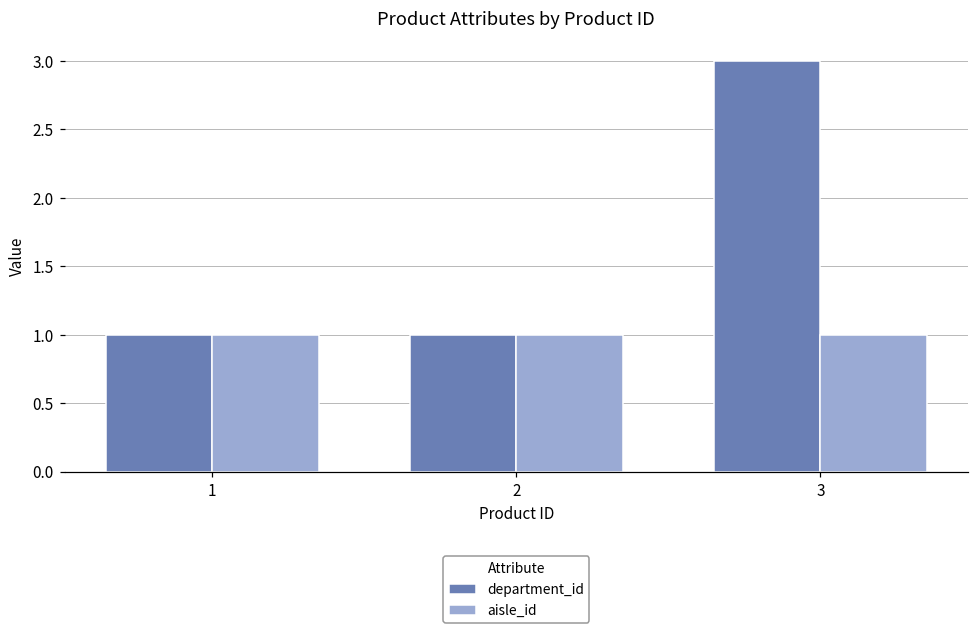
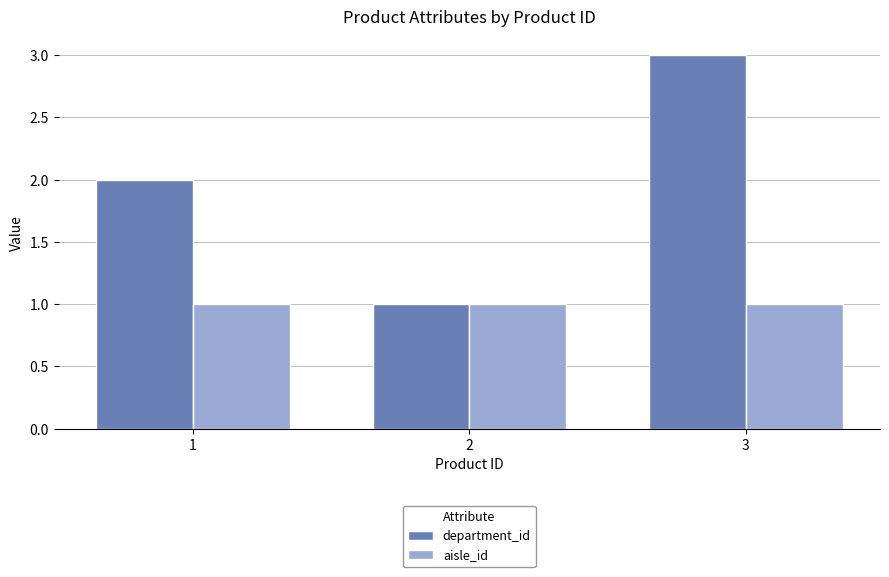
  {
    "department_id": {
-     "1": 1,
+     "1": 2,
      "2": 1,
      "3": 3
    },
    "aisle_id": {
      "1": 1,
      "2": 1,
      "3": 1
    }
  }
